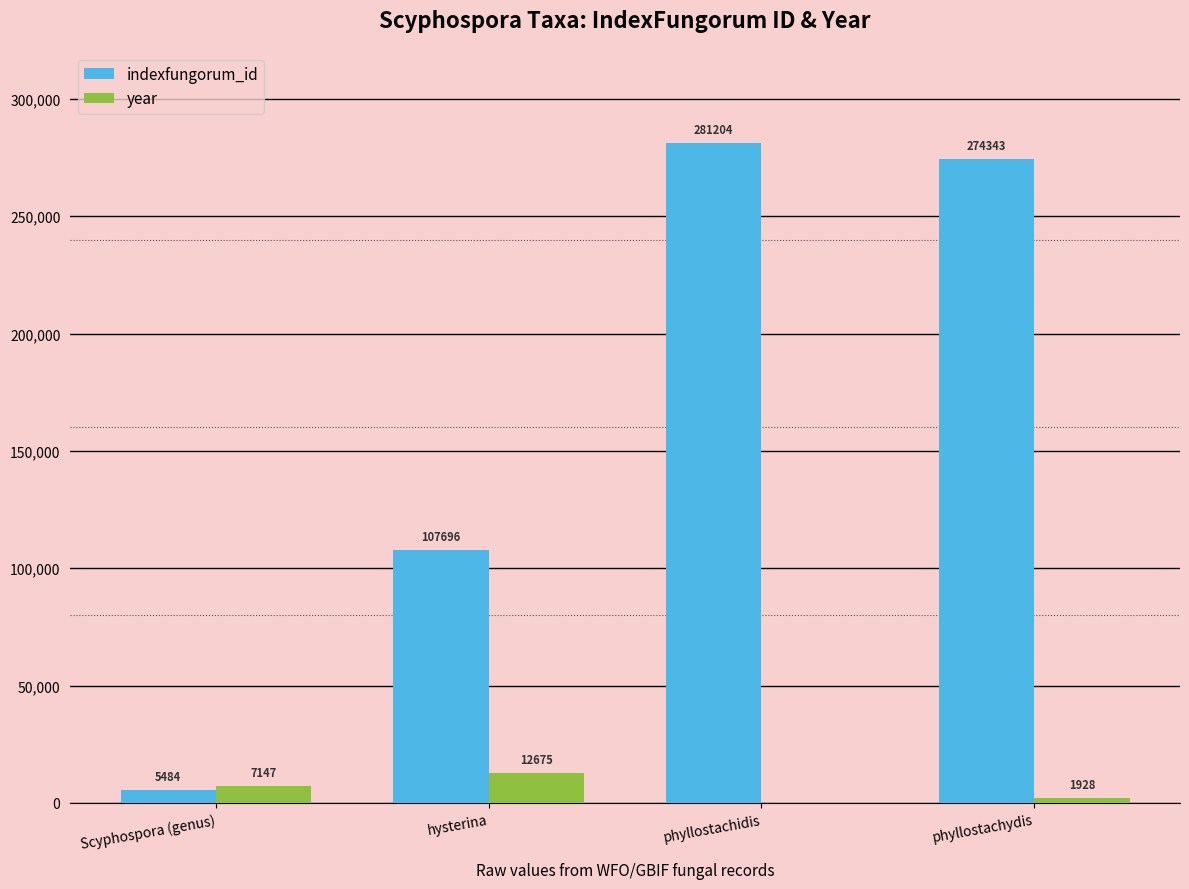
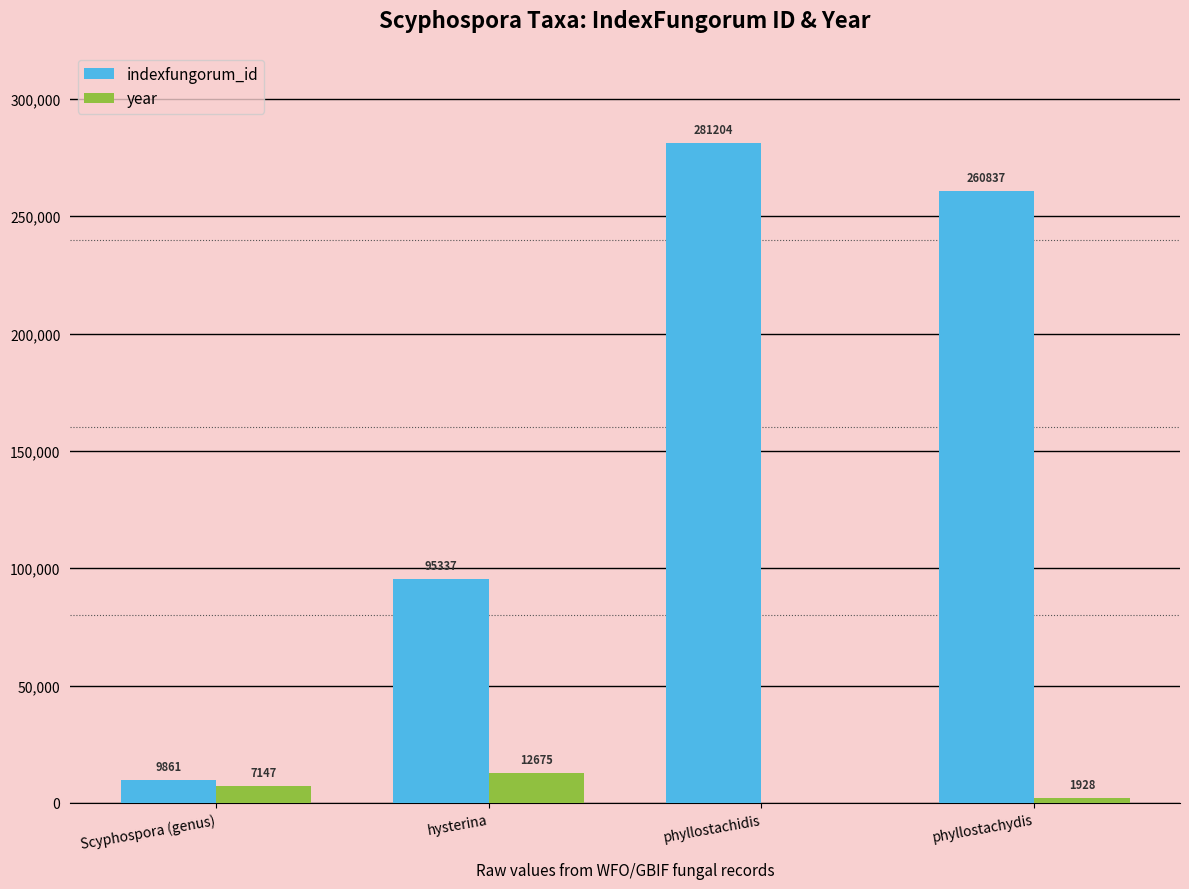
  {
    "indexfungorum_id": {
-     "Scyphospora (genus)": 5484,
-     "hysterina": 107696,
+     "Scyphospora (genus)": 9861,
+     "hysterina": 95337,
      "phyllostachidis": 281204,
-     "phyllostachydis": 274343
+     "phyllostachydis": 260837
    },
    "year": {
      "Scyphospora (genus)": 7147,
      "hysterina": 12675,
      "phyllostachydis": 1928
    }
  }
